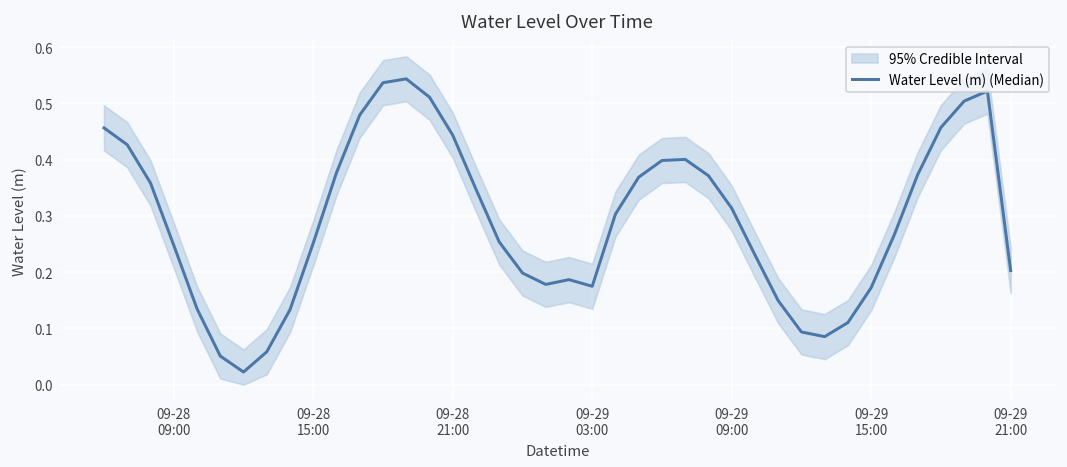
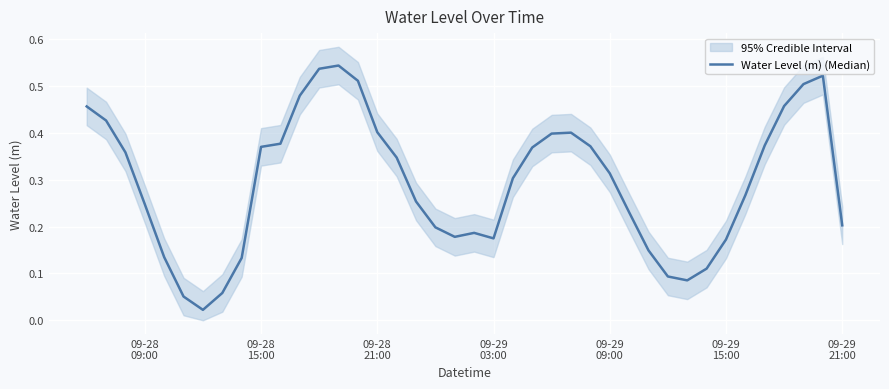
  {
    "Water Level (m) (Median)": {
      "09-28 09:00": 0.25,
-     "09-28 15:00": 0.25,
-     "09-28 21:00": 0.44,
+     "09-28 15:00": 0.37,
+     "09-28 21:00": 0.40,
      "09-29 03:00": 0.17,
      "09-29 09:00": 0.31,
      "09-29 15:00": 0.17,
      "09-29 21:00": 0.20
    }
  }
